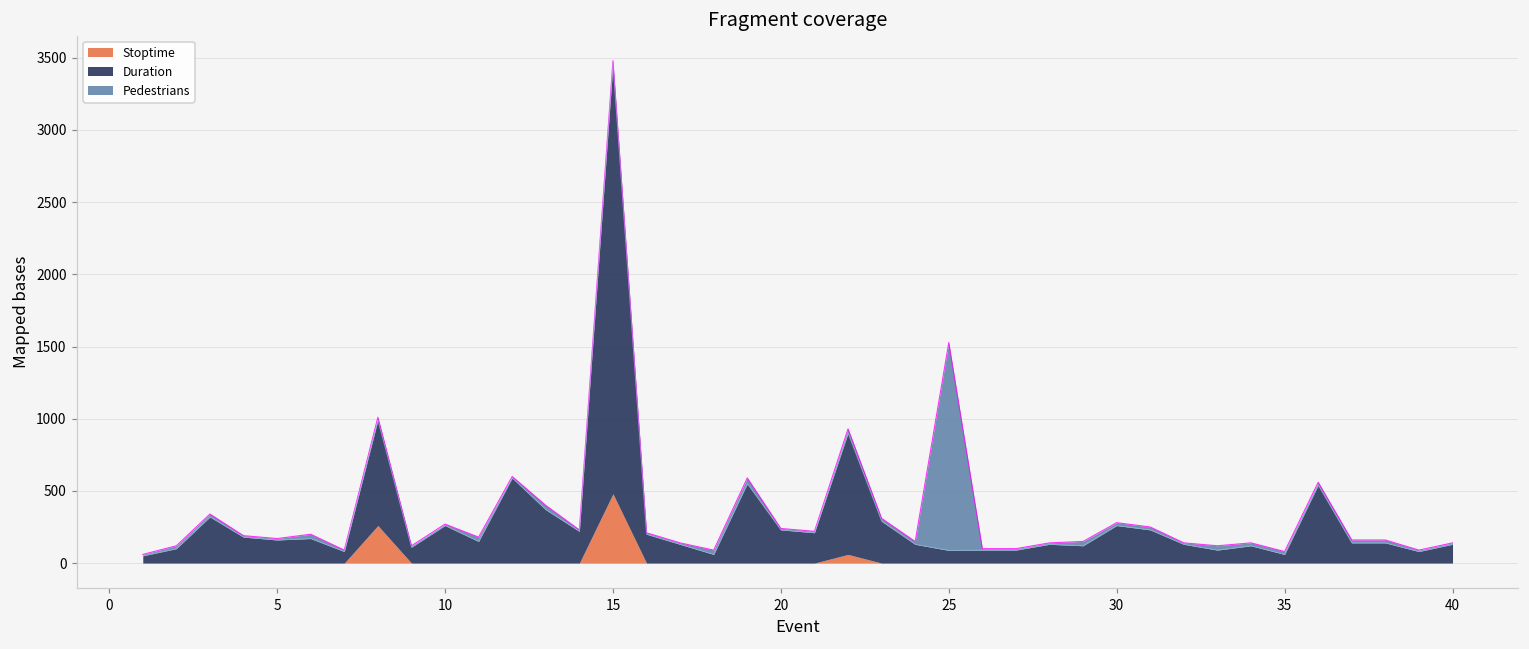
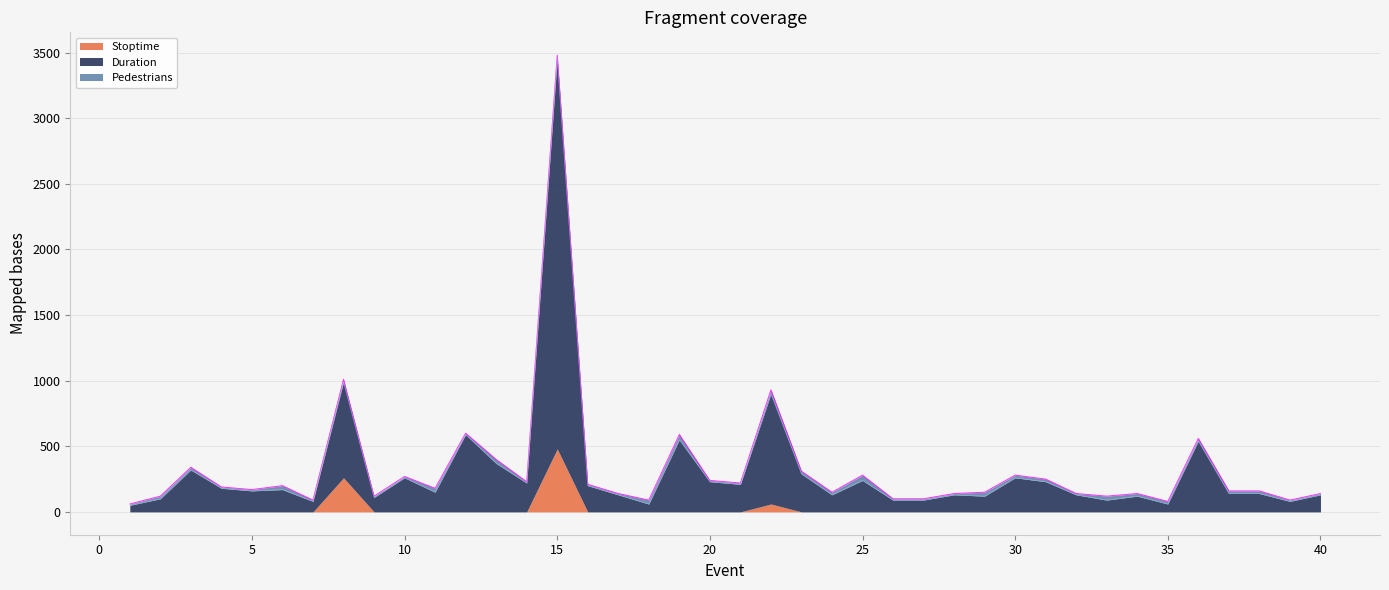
  {
    "Stoptime": {
      "5": 0,
      "10": 0,
      "15": 480,
      "20": 0,
      "25": 0,
      "30": 0,
      "35": 0,
      "40": 0
    },
    "Duration": {
      "15": 2980,
-     "25": 90,
+     "25": 240,
      "30": 260,
      "35": 60
    },
    "Pedestrians": {
      "15": 20,
-     "25": 1440,
+     "25": 40,
      "30": 20,
      "35": 20
    }
  }
